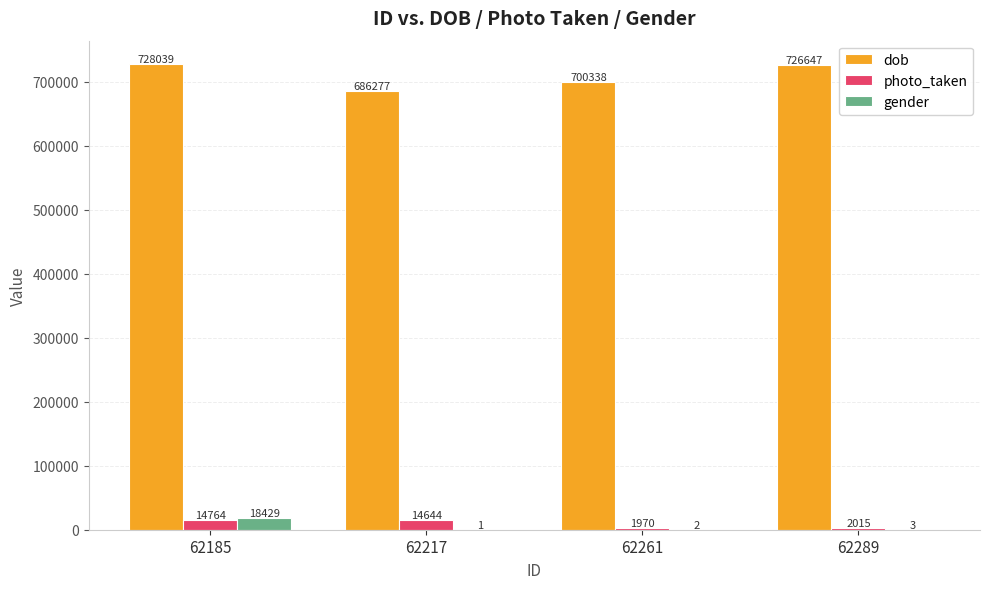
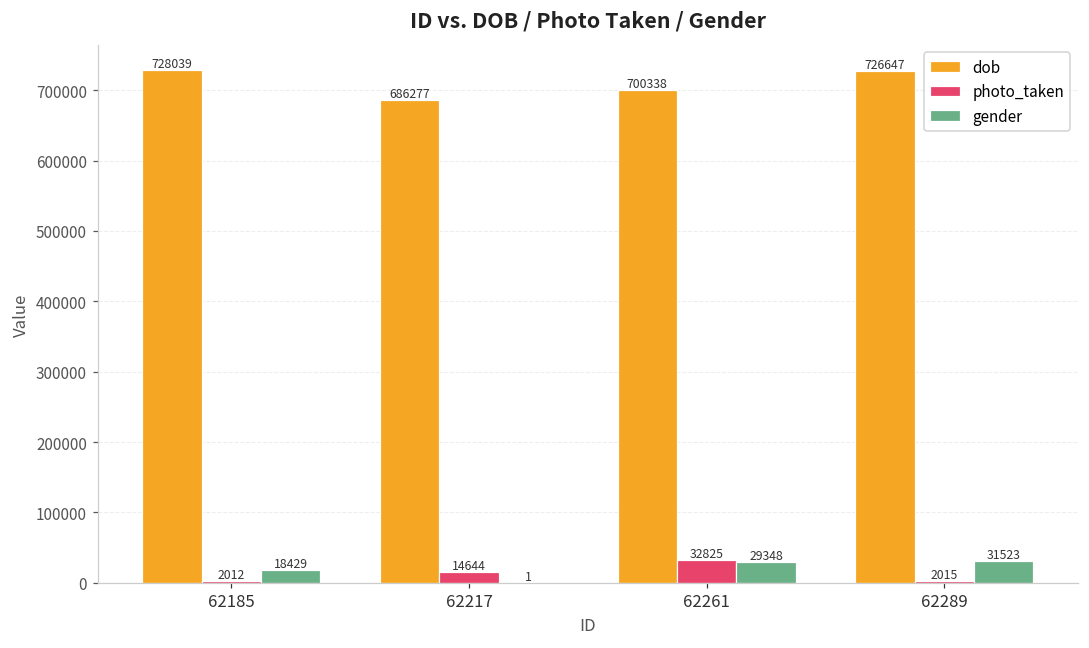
  {
    "dob": {
      "62185": 728039,
      "62217": 686277,
      "62261": 700338,
      "62289": 726647
    },
    "photo_taken": {
-     "62185": 14764,
+     "62185": 2012,
      "62217": 14644,
-     "62261": 1970,
+     "62261": 32825,
      "62289": 2015
    },
    "gender": {
      "62185": 18429,
      "62217": 1,
-     "62261": 2,
-     "62289": 3
+     "62261": 29348,
+     "62289": 31523
    }
  }
